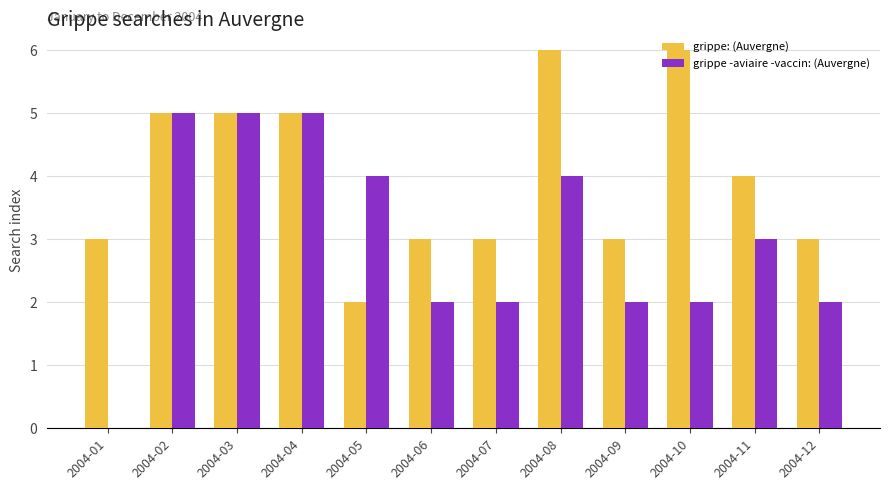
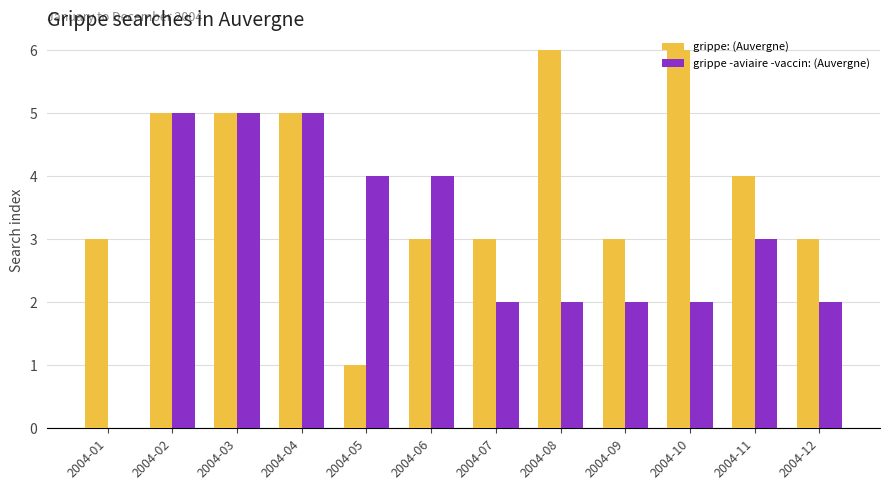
  {
    "grippe: (Auvergne)": {
      "2004-01": 3,
      "2004-02": 5,
      "2004-03": 5,
      "2004-04": 5,
-     "2004-05": 2,
+     "2004-05": 1,
      "2004-06": 3,
      "2004-07": 3,
      "2004-08": 6,
      "2004-09": 3,
      "2004-10": 6,
      "2004-11": 4,
      "2004-12": 3
    },
    "grippe -aviaire -vaccin: (Auvergne)": {
      "2004-01": 0,
      "2004-02": 5,
      "2004-03": 5,
      "2004-04": 5,
      "2004-05": 4,
-     "2004-06": 2,
+     "2004-06": 4,
      "2004-07": 2,
-     "2004-08": 4,
+     "2004-08": 2,
      "2004-09": 2,
      "2004-10": 2,
      "2004-11": 3,
      "2004-12": 2
    }
  }
